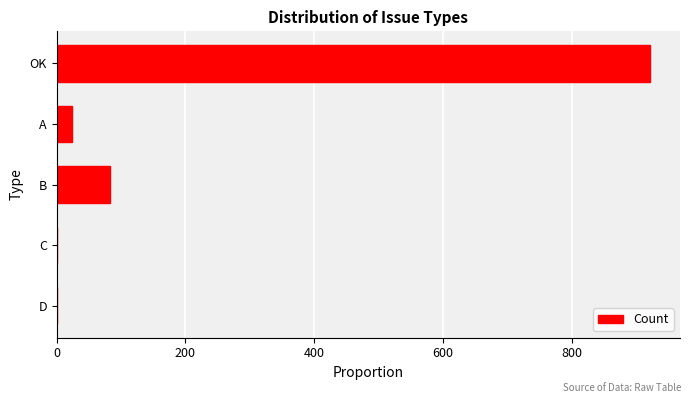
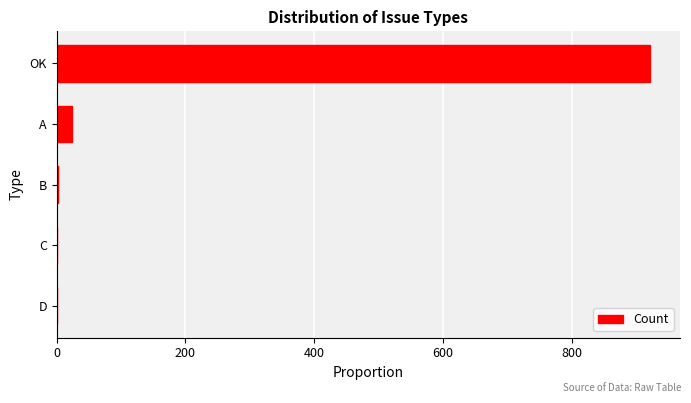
  {
    "OK": 920,
    "A": 20,
-   "B": 80,
+   "B": 0,
    "C": 0,
    "D": 0
  }
